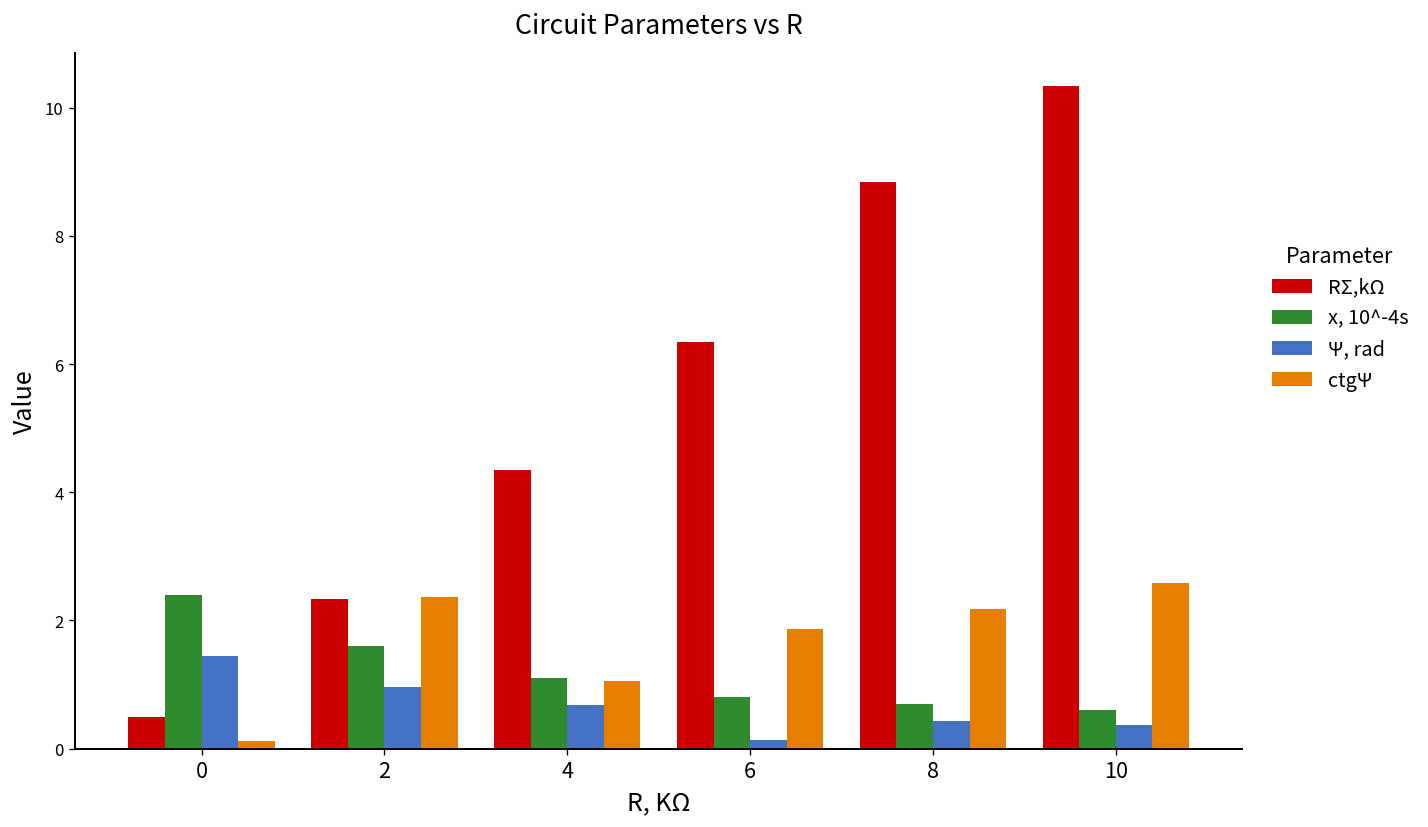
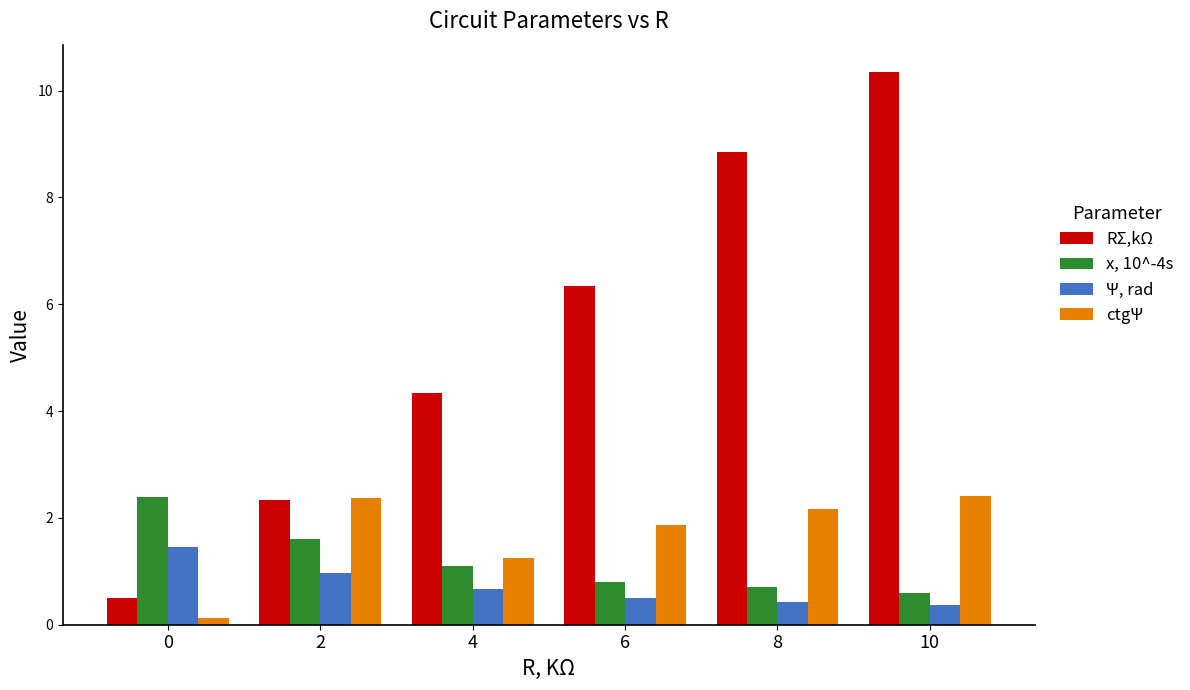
  {
    "RΣ,kΩ": {
      "0": 0.5,
      "2": 2.3,
      "4": 4.3,
      "6": 6.3,
      "8": 8.8,
      "10": 10.3
    },
    "x, 10^-4s": {
      "0": 2.4,
      "2": 1.6,
      "4": 1.1,
      "6": 0.8,
      "8": 0.7,
      "10": 0.6
    },
    "Ψ, rad": {
      "0": 1.4,
      "2": 1.0,
      "4": 0.7,
-     "6": 0.1,
+     "6": 0.5,
      "8": 0.4,
      "10": 0.4
    },
    "ctgΨ": {
      "0": 0.1,
      "2": 2.4,
-     "4": 1.1,
+     "4": 1.2,
      "6": 1.9,
      "8": 2.2,
-     "10": 2.6
+     "10": 2.4
    }
  }
